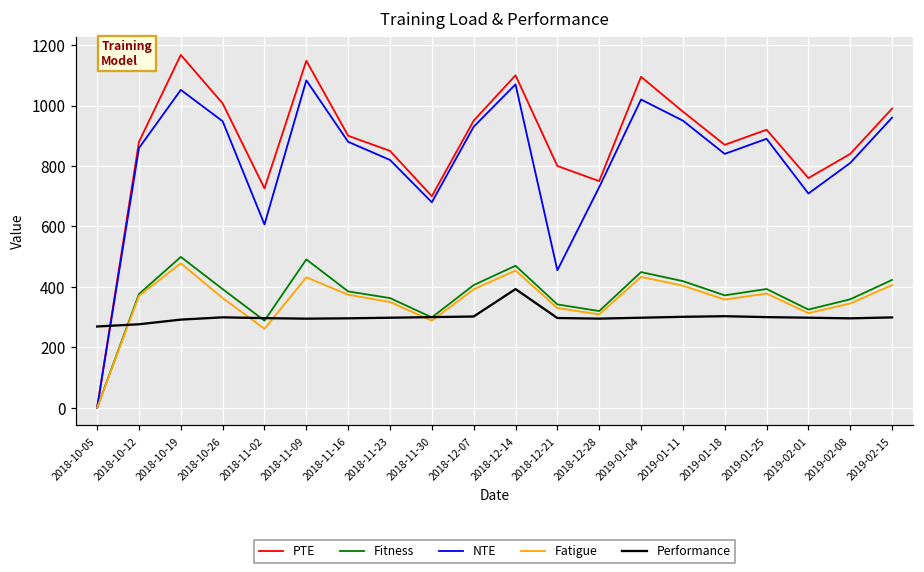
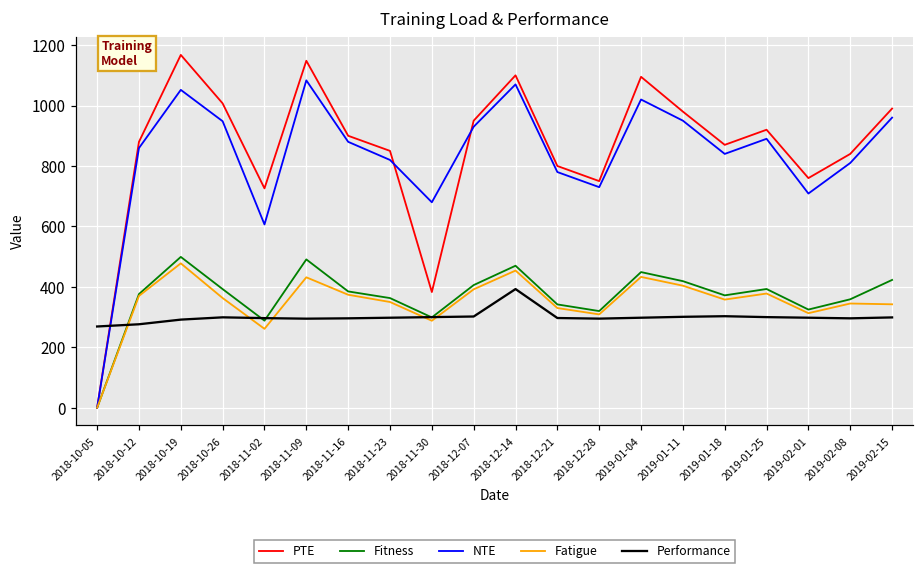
  {
    "PTE": {
      "2018-10-12": 880,
      "2018-10-19": 1170,
      "2018-10-26": 1010,
      "2018-11-02": 730,
      "2018-11-09": 1150,
      "2018-11-16": 900,
      "2018-11-23": 850,
-     "2018-11-30": 700,
+     "2018-11-30": 380,
      "2018-12-07": 950,
      "2018-12-14": 1100,
      "2018-12-21": 800,
      "2018-12-28": 750,
      "2019-01-04": 1100,
      "2019-01-11": 980,
      "2019-01-18": 870,
      "2019-01-25": 920,
      "2019-02-01": 760,
      "2019-02-08": 840,
      "2019-02-15": 990
    },
    "Fitness": {
      "2018-10-19": 500,
      "2018-10-26": 390,
      "2018-11-09": 490,
      "2018-11-16": 390,
      "2018-11-23": 360,
      "2018-12-07": 410,
      "2018-12-14": 470,
      "2018-12-21": 340,
      "2018-12-28": 320,
      "2019-01-04": 450,
      "2019-01-11": 420,
      "2019-01-18": 370,
      "2019-01-25": 390,
      "2019-02-01": 330,
      "2019-02-08": 360,
      "2019-02-15": 420
    },
    "NTE": {
      "2018-10-12": 860,
      "2018-10-19": 1050,
      "2018-10-26": 950,
      "2018-11-02": 610,
      "2018-11-09": 1080,
      "2018-11-16": 880,
      "2018-11-23": 820,
      "2018-11-30": 680,
      "2018-12-07": 930,
      "2018-12-14": 1070,
-     "2018-12-21": 460,
+     "2018-12-21": 780,
      "2018-12-28": 730,
      "2019-01-04": 1020,
      "2019-01-11": 950,
      "2019-01-18": 840,
      "2019-01-25": 890,
      "2019-02-01": 710,
      "2019-02-08": 810,
      "2019-02-15": 960
    },
    "Fatigue": {
      "2018-10-19": 480,
      "2018-10-26": 360,
      "2018-11-02": 260,
      "2018-11-09": 430,
      "2018-11-16": 370,
      "2018-11-23": 350,
      "2018-11-30": 290,
      "2018-12-07": 390,
      "2018-12-14": 450,
      "2018-12-21": 330,
      "2018-12-28": 310,
      "2019-01-04": 430,
      "2019-01-11": 400,
      "2019-01-18": 360,
      "2019-01-25": 380,
      "2019-02-01": 310,
      "2019-02-08": 350,
-     "2019-02-15": 410
+     "2019-02-15": 340
    },
    "Performance": {
      "2018-10-05": 270,
      "2018-10-12": 280,
      "2018-10-19": 290,
      "2018-10-26": 300,
      "2018-11-09": 290,
      "2018-11-16": 300,
      "2018-11-23": 300,
      "2018-12-07": 300,
      "2018-12-14": 390,
      "2018-12-21": 300,
      "2018-12-28": 300,
      "2019-01-04": 300,
      "2019-01-11": 300,
      "2019-01-18": 300,
      "2019-01-25": 300,
      "2019-02-01": 300,
      "2019-02-08": 300,
      "2019-02-15": 300
    }
  }
